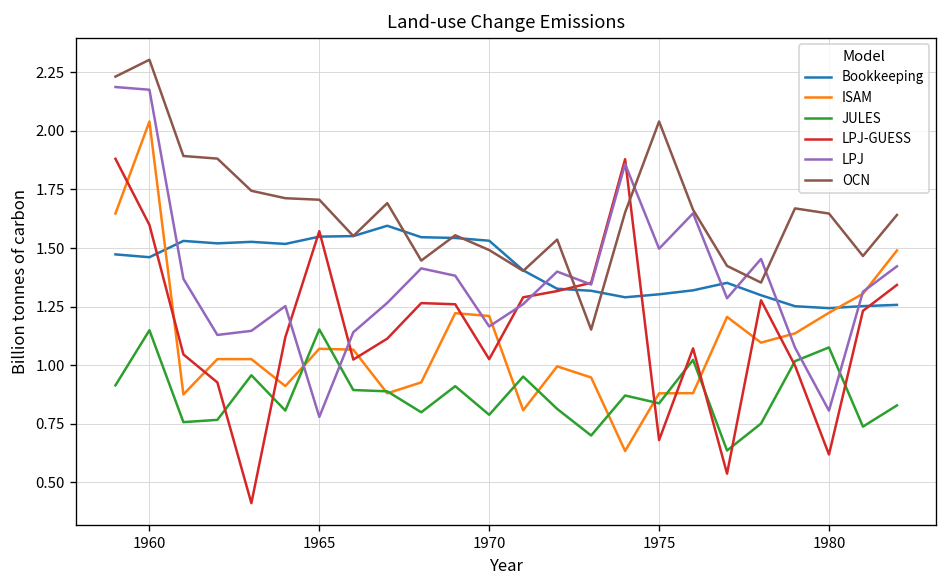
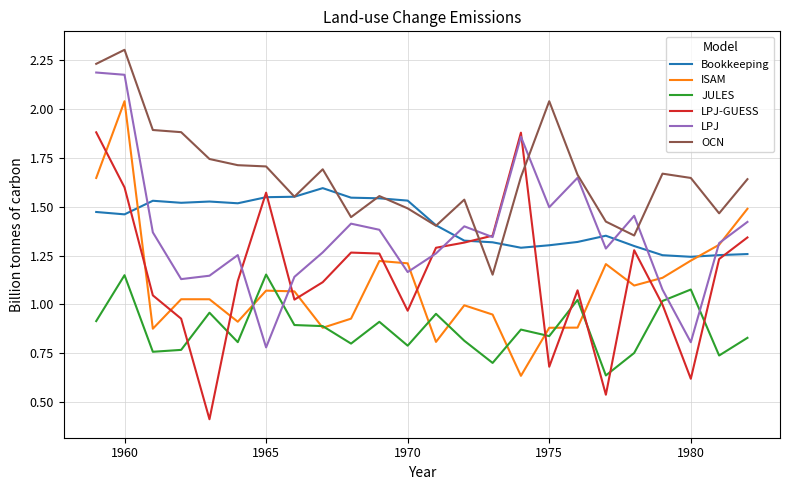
  {
    "Bookkeeping": {
      "1960": 1.46,
      "1965": 1.55,
      "1970": 1.53,
      "1975": 1.30,
      "1980": 1.24
    },
    "ISAM": {
      "1960": 2.04,
      "1965": 1.07,
      "1970": 1.21,
      "1975": 0.88,
      "1980": 1.22
    },
    "JULES": {
      "1960": 1.15,
      "1965": 1.15,
      "1970": 0.79,
      "1975": 0.84,
      "1980": 1.08
    },
    "LPJ-GUESS": {
      "1960": 1.60,
      "1965": 1.57,
-     "1970": 1.03,
+     "1970": 0.97,
      "1975": 0.68,
      "1980": 0.62
    },
    "LPJ": {
      "1960": 2.18,
      "1965": 0.78,
      "1970": 1.17,
      "1975": 1.50,
      "1980": 0.81
    },
    "OCN": {
      "1960": 2.30,
      "1965": 1.71,
      "1970": 1.49,
      "1975": 2.04,
      "1980": 1.65
    }
  }
